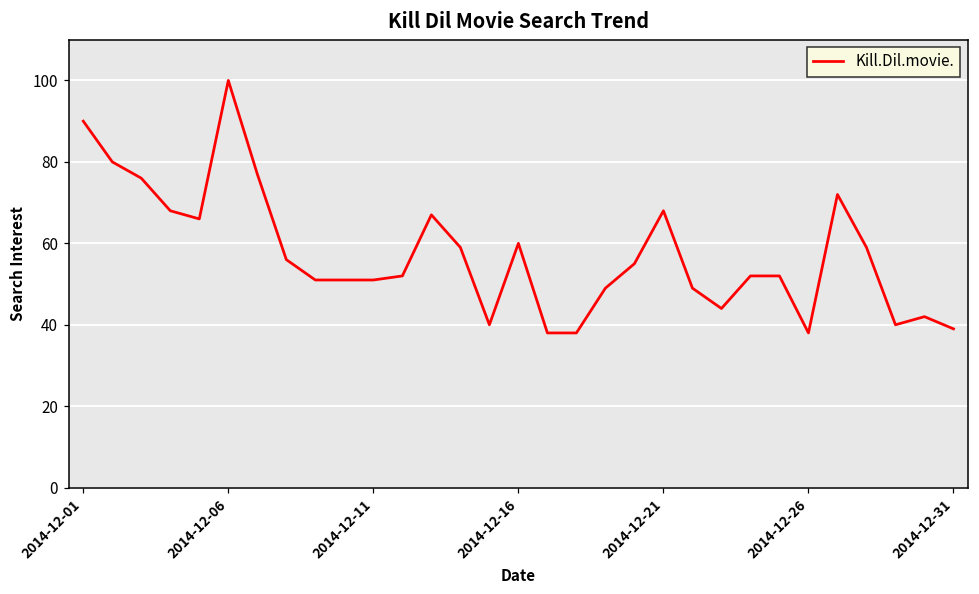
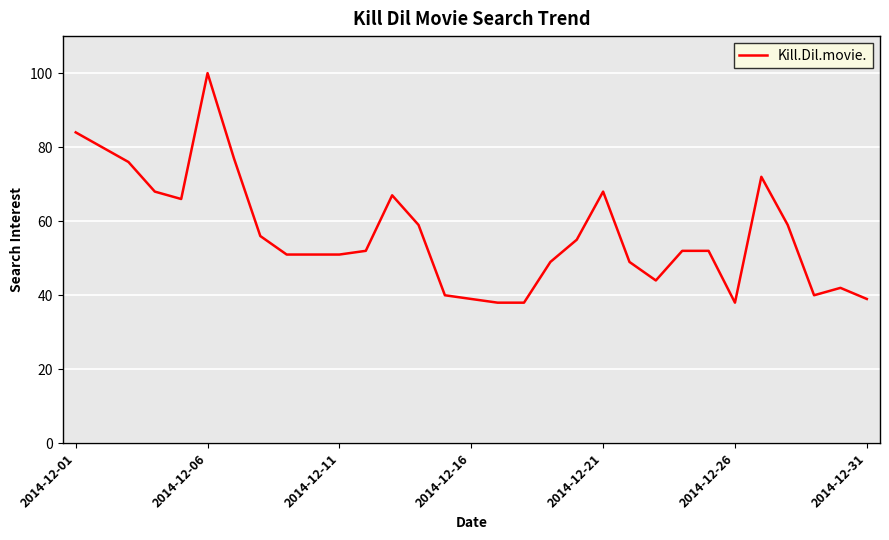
  {
-   "2014-12-01": 90,
+   "2014-12-01": 84,
    "2014-12-06": 100,
    "2014-12-11": 51,
-   "2014-12-16": 60,
+   "2014-12-16": 39,
    "2014-12-21": 68,
    "2014-12-26": 38,
    "2014-12-31": 39
  }
